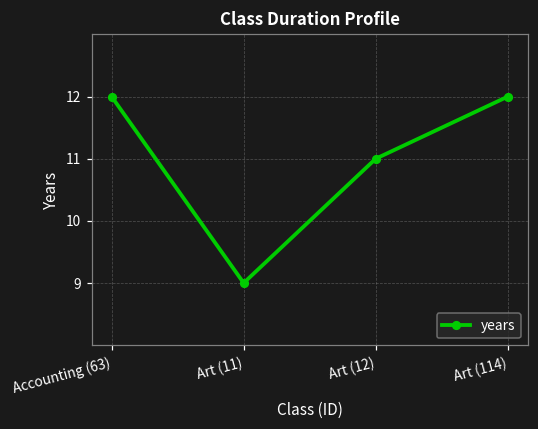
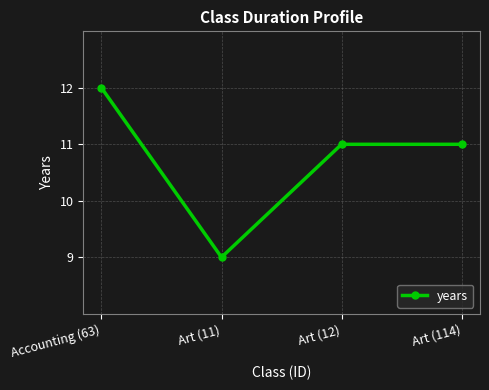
  {
    "Accounting (63)": 12,
    "Art (11)": 9,
    "Art (12)": 11,
-   "Art (114)": 12
+   "Art (114)": 11
  }
